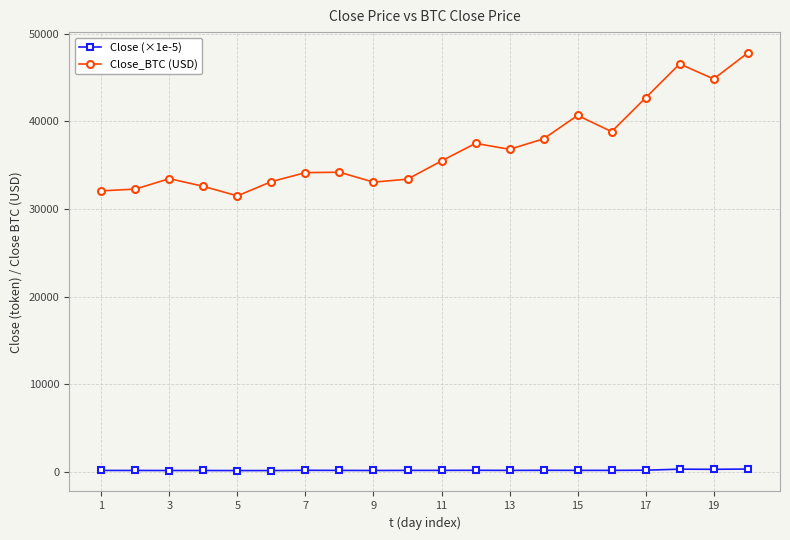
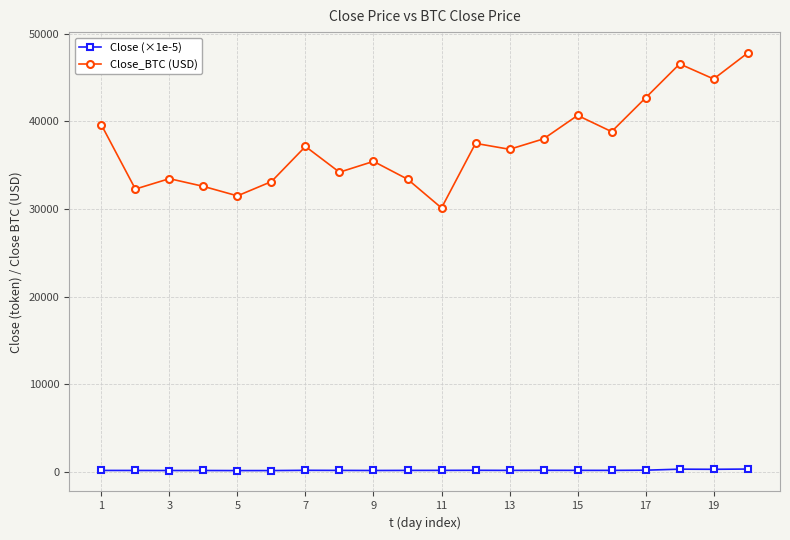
  {
    "Close (×1e-5)": {
      "1": 0,
      "3": 0,
      "5": 0,
      "7": 0,
      "9": 0,
      "11": 0,
      "13": 0,
      "15": 0,
      "17": 0,
      "19": 0
    },
    "Close_BTC (USD)": {
-     "1": 32000,
+     "1": 40000,
      "3": 33000,
      "5": 31000,
-     "7": 34000,
-     "9": 33000,
-     "11": 35000,
+     "7": 37000,
+     "9": 35000,
+     "11": 30000,
      "13": 37000,
      "15": 41000,
      "17": 43000,
      "19": 45000
    }
  }
